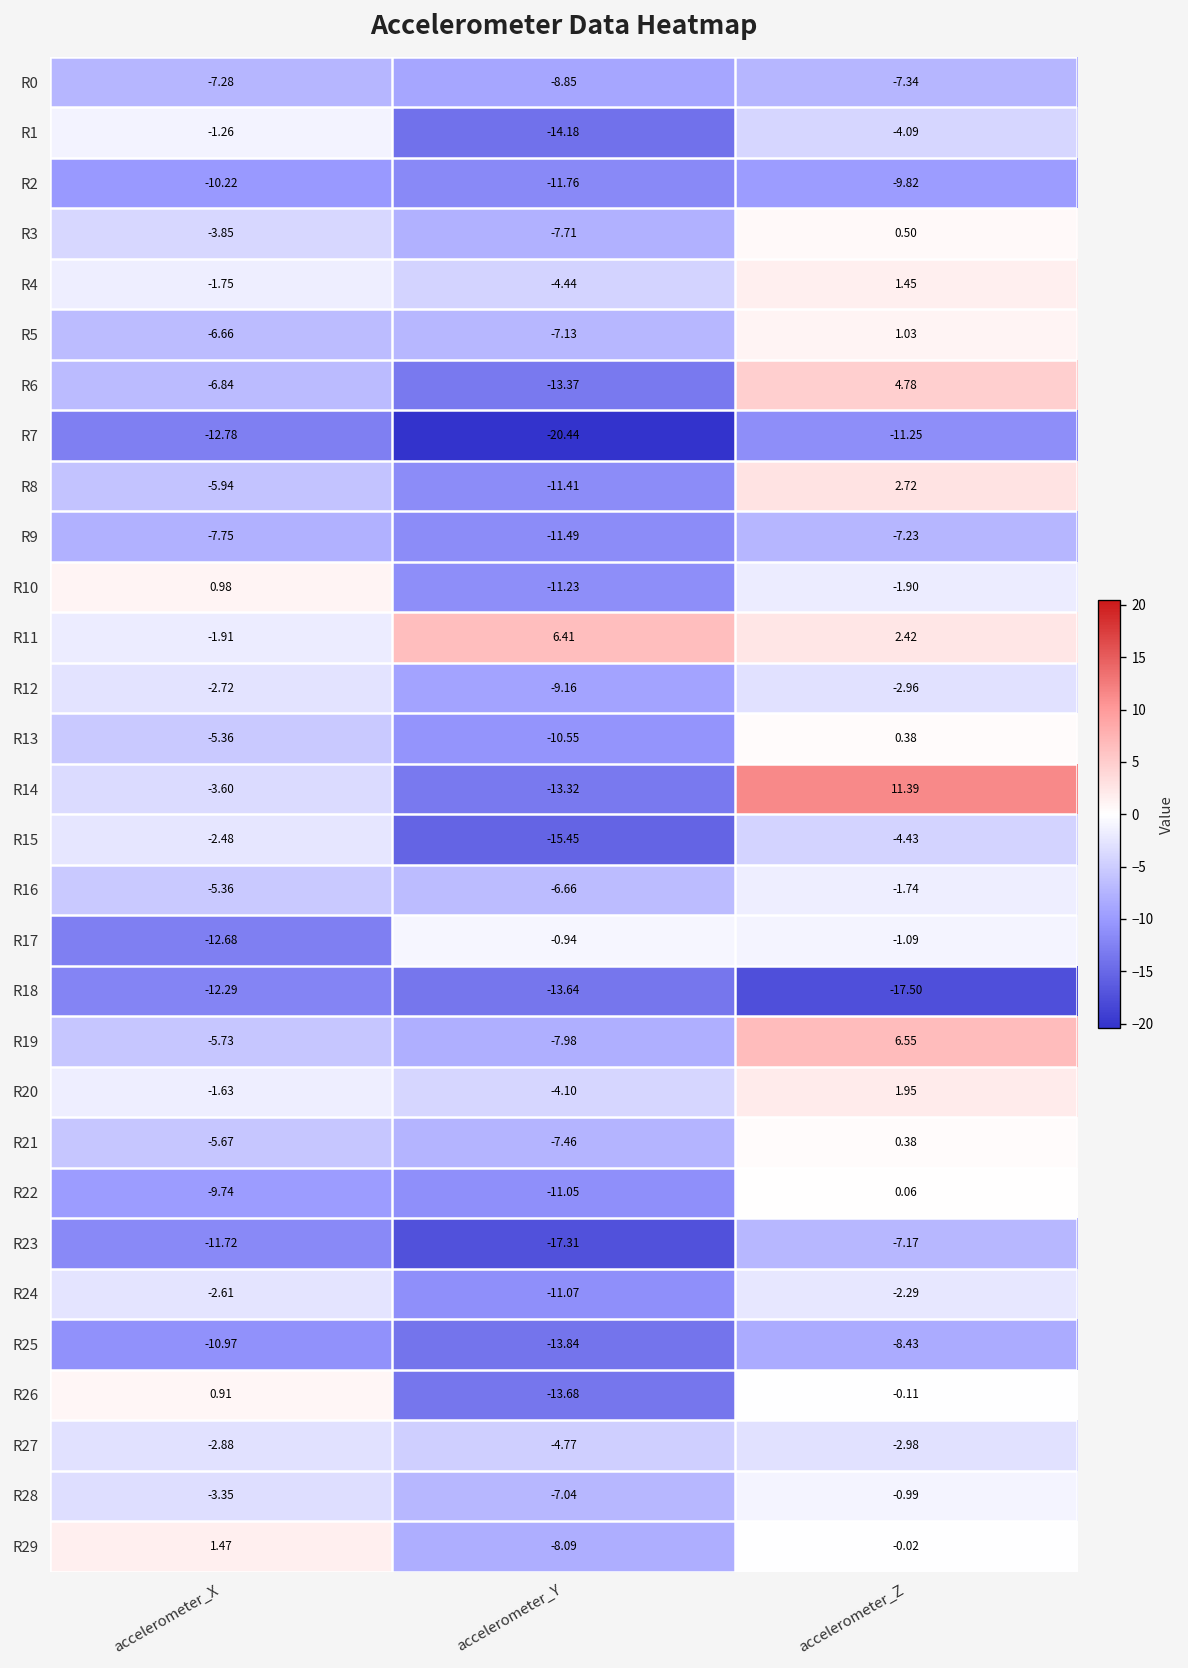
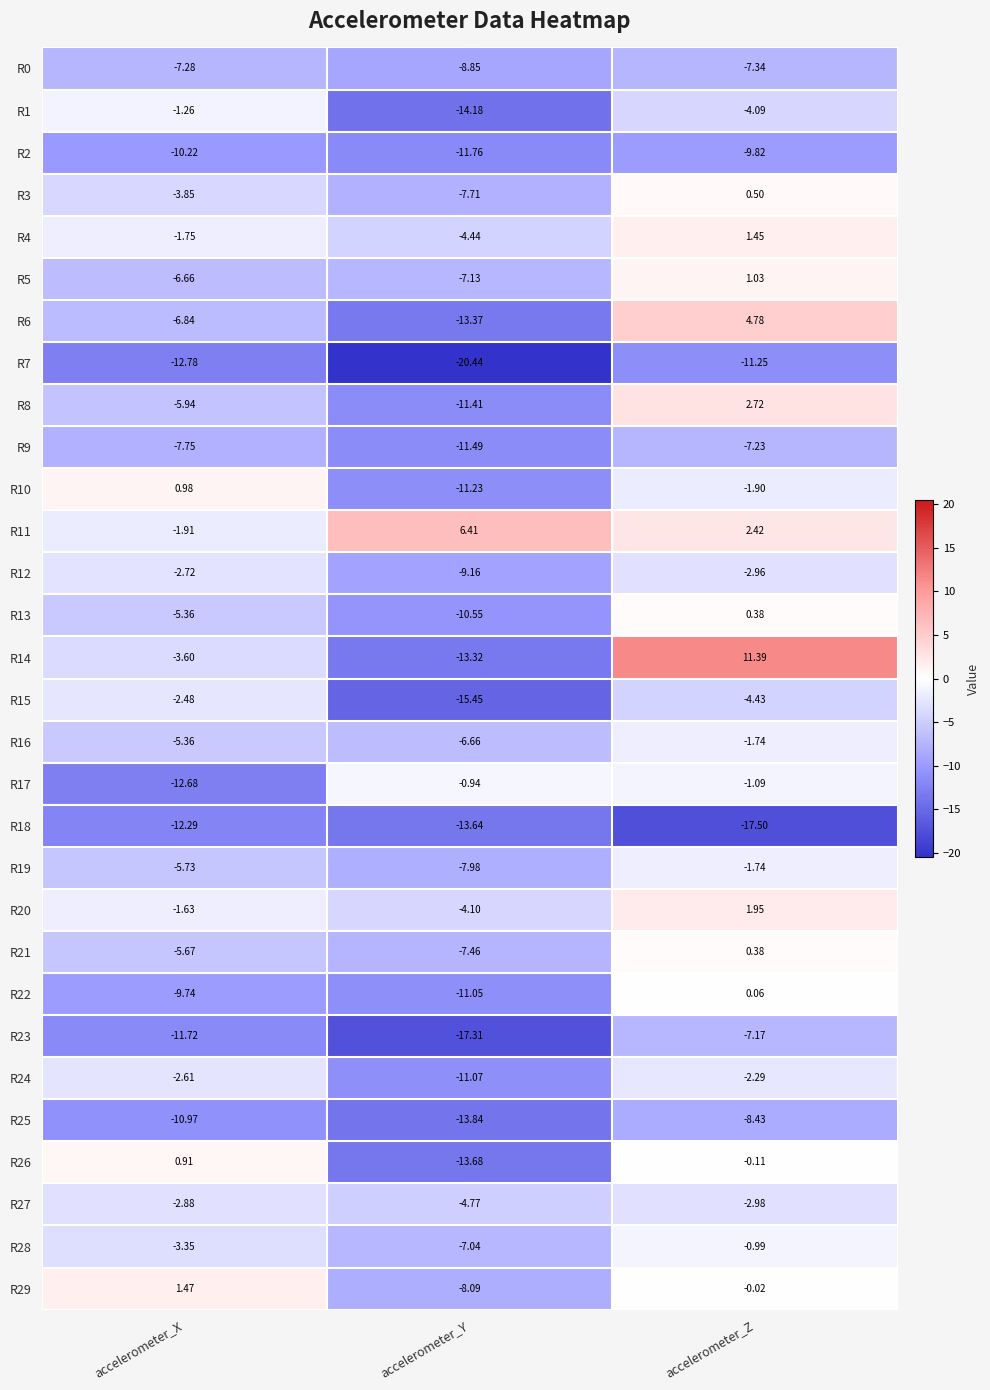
  {
    "R0": {
      "accelerometer_X": -7.28,
      "accelerometer_Y": -8.85,
      "accelerometer_Z": -7.34
    },
    "R1": {
      "accelerometer_X": -1.26,
      "accelerometer_Y": -14.18,
      "accelerometer_Z": -4.09
    },
    "R2": {
      "accelerometer_X": -10.22,
      "accelerometer_Y": -11.76,
      "accelerometer_Z": -9.82
    },
    "R3": {
      "accelerometer_X": -3.85,
      "accelerometer_Y": -7.71,
      "accelerometer_Z": 0.50
    },
    "R4": {
      "accelerometer_X": -1.75,
      "accelerometer_Y": -4.44,
      "accelerometer_Z": 1.45
    },
    "R5": {
      "accelerometer_X": -6.66,
      "accelerometer_Y": -7.13,
      "accelerometer_Z": 1.03
    },
    "R6": {
      "accelerometer_X": -6.84,
      "accelerometer_Y": -13.37,
      "accelerometer_Z": 4.78
    },
    "R7": {
      "accelerometer_X": -12.78,
      "accelerometer_Y": -20.44,
      "accelerometer_Z": -11.25
    },
    "R8": {
      "accelerometer_X": -5.94,
      "accelerometer_Y": -11.41,
      "accelerometer_Z": 2.72
    },
    "R9": {
      "accelerometer_X": -7.75,
      "accelerometer_Y": -11.49,
      "accelerometer_Z": -7.23
    },
    "R10": {
      "accelerometer_X": 0.98,
      "accelerometer_Y": -11.23,
      "accelerometer_Z": -1.90
    },
    "R11": {
      "accelerometer_X": -1.91,
      "accelerometer_Y": 6.41,
      "accelerometer_Z": 2.42
    },
    "R12": {
      "accelerometer_X": -2.72,
      "accelerometer_Y": -9.16,
      "accelerometer_Z": -2.96
    },
    "R13": {
      "accelerometer_X": -5.36,
      "accelerometer_Y": -10.55,
      "accelerometer_Z": 0.38
    },
    "R14": {
      "accelerometer_X": -3.60,
      "accelerometer_Y": -13.32,
      "accelerometer_Z": 11.39
    },
    "R15": {
      "accelerometer_X": -2.48,
      "accelerometer_Y": -15.45,
      "accelerometer_Z": -4.43
    },
    "R16": {
      "accelerometer_X": -5.36,
      "accelerometer_Y": -6.66,
      "accelerometer_Z": -1.74
    },
    "R17": {
      "accelerometer_X": -12.68,
      "accelerometer_Y": -0.94,
      "accelerometer_Z": -1.09
    },
    "R18": {
      "accelerometer_X": -12.29,
      "accelerometer_Y": -13.64,
      "accelerometer_Z": -17.50
    },
    "R19": {
      "accelerometer_X": -5.73,
      "accelerometer_Y": -7.98,
-     "accelerometer_Z": 6.55
+     "accelerometer_Z": -1.74
    },
    "R20": {
      "accelerometer_X": -1.63,
      "accelerometer_Y": -4.10,
      "accelerometer_Z": 1.95
    },
    "R21": {
      "accelerometer_X": -5.67,
      "accelerometer_Y": -7.46,
      "accelerometer_Z": 0.38
    },
    "R22": {
      "accelerometer_X": -9.74,
      "accelerometer_Y": -11.05,
      "accelerometer_Z": 0.06
    },
    "R23": {
      "accelerometer_X": -11.72,
      "accelerometer_Y": -17.31,
      "accelerometer_Z": -7.17
    },
    "R24": {
      "accelerometer_X": -2.61,
      "accelerometer_Y": -11.07,
      "accelerometer_Z": -2.29
    },
    "R25": {
      "accelerometer_X": -10.97,
      "accelerometer_Y": -13.84,
      "accelerometer_Z": -8.43
    },
    "R26": {
      "accelerometer_X": 0.91,
      "accelerometer_Y": -13.68,
      "accelerometer_Z": -0.11
    },
    "R27": {
      "accelerometer_X": -2.88,
      "accelerometer_Y": -4.77,
      "accelerometer_Z": -2.98
    },
    "R28": {
      "accelerometer_X": -3.35,
      "accelerometer_Y": -7.04,
      "accelerometer_Z": -0.99
    },
    "R29": {
      "accelerometer_X": 1.47,
      "accelerometer_Y": -8.09,
      "accelerometer_Z": -0.02
    }
  }
